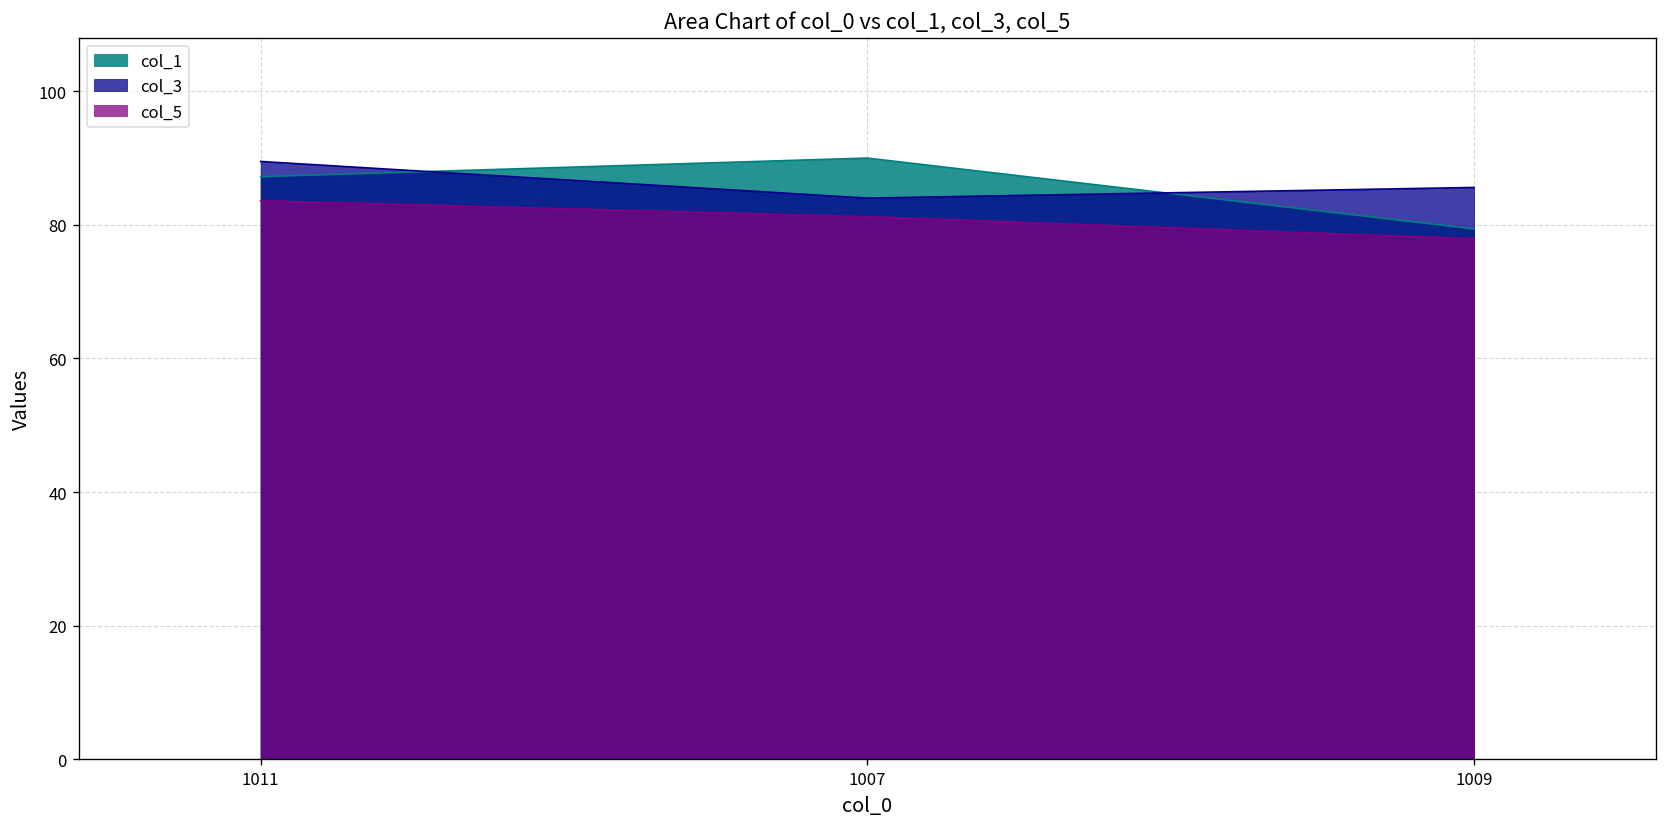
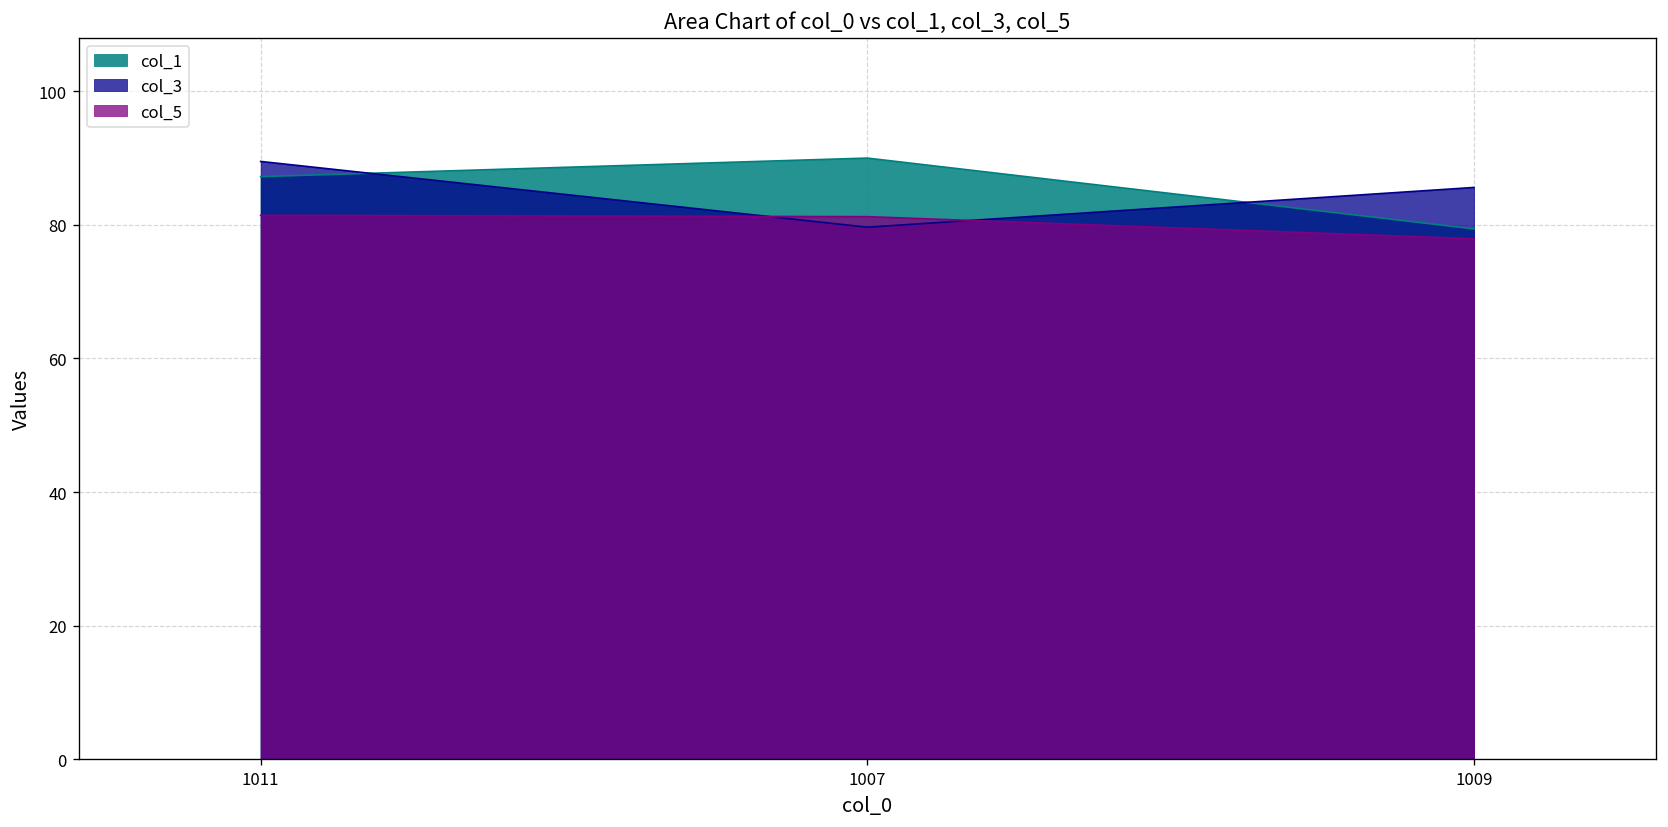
  {
    "col_1": {
      "1011": 87,
      "1007": 90,
      "1009": 79
    },
    "col_3": {
      "1011": 89,
-     "1007": 84,
+     "1007": 80,
      "1009": 86
    },
    "col_5": {
-     "1011": 84,
+     "1011": 81,
      "1007": 81,
      "1009": 78
    }
  }
